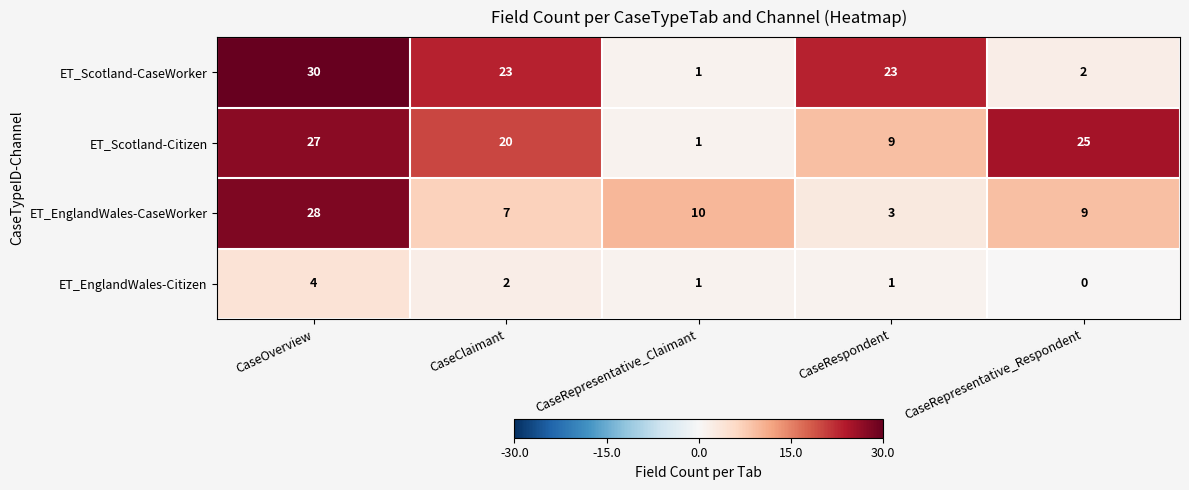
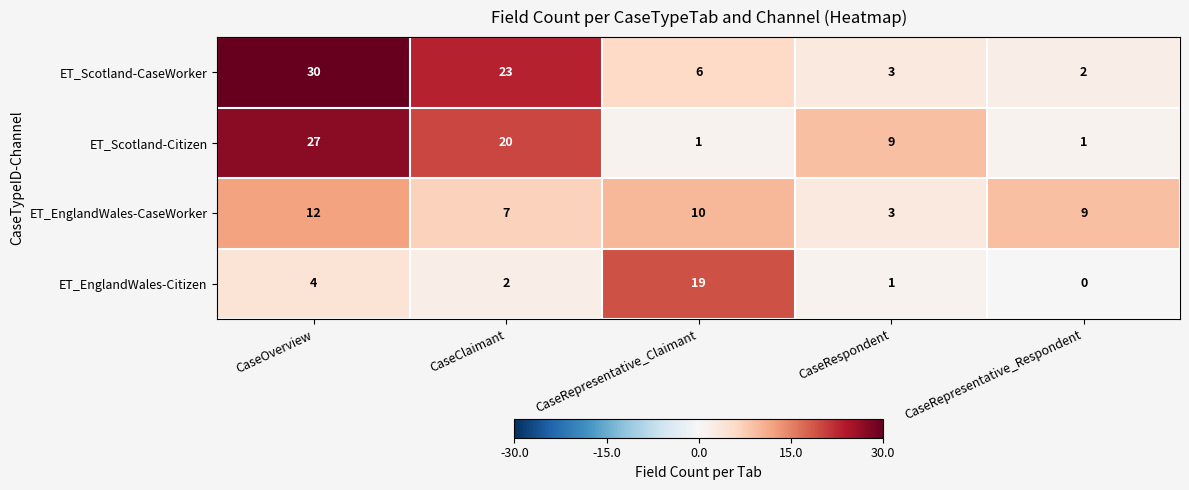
  {
    "ET_Scotland-CaseWorker": {
      "CaseOverview": 30,
      "CaseClaimant": 23,
-     "CaseRepresentative_Claimant": 1,
-     "CaseRespondent": 23,
+     "CaseRepresentative_Claimant": 6,
+     "CaseRespondent": 3,
      "CaseRepresentative_Respondent": 2
    },
    "ET_Scotland-Citizen": {
      "CaseOverview": 27,
      "CaseClaimant": 20,
      "CaseRepresentative_Claimant": 1,
      "CaseRespondent": 9,
-     "CaseRepresentative_Respondent": 25
+     "CaseRepresentative_Respondent": 1
    },
    "ET_EnglandWales-CaseWorker": {
-     "CaseOverview": 28,
+     "CaseOverview": 12,
      "CaseClaimant": 7,
      "CaseRepresentative_Claimant": 10,
      "CaseRespondent": 3,
      "CaseRepresentative_Respondent": 9
    },
    "ET_EnglandWales-Citizen": {
      "CaseOverview": 4,
      "CaseClaimant": 2,
-     "CaseRepresentative_Claimant": 1,
+     "CaseRepresentative_Claimant": 19,
      "CaseRespondent": 1,
      "CaseRepresentative_Respondent": 0
    }
  }
